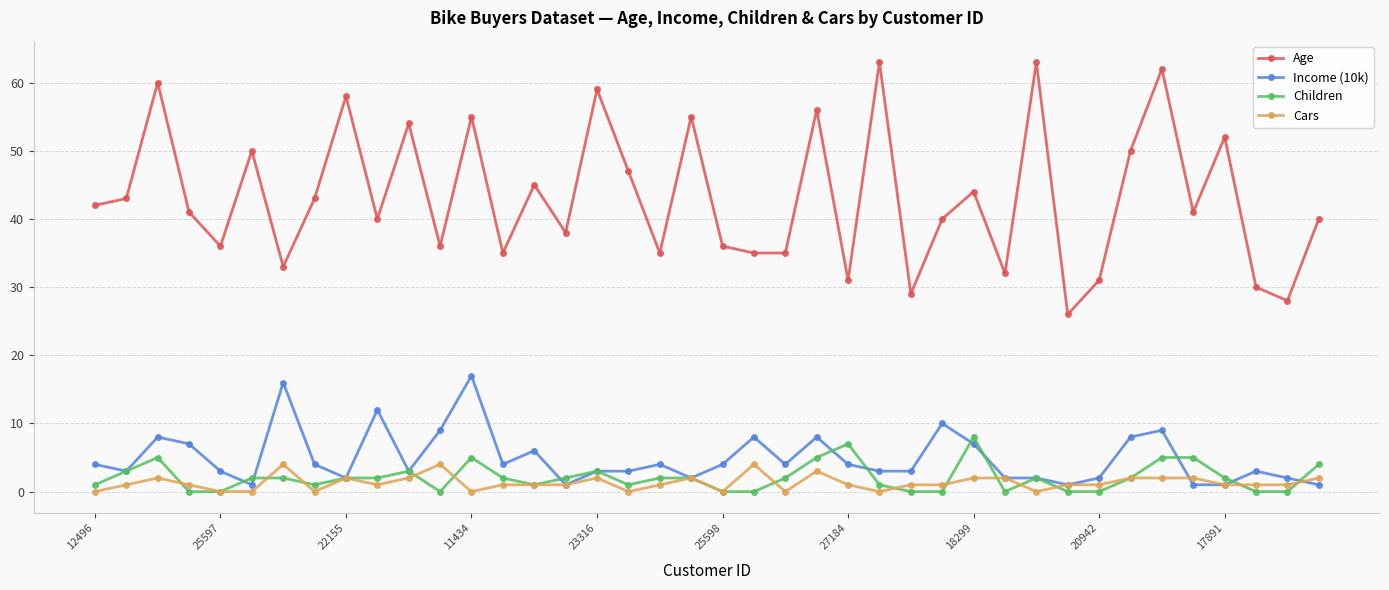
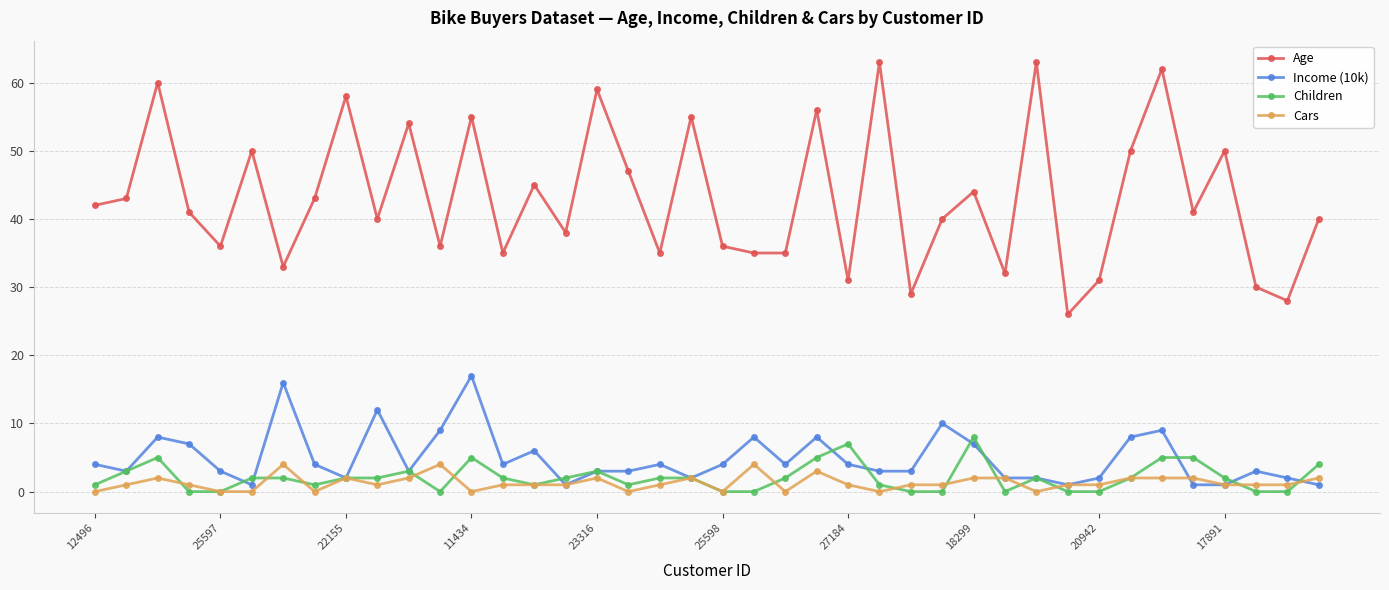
  {
    "Age": {
      "12496": 42,
      "25597": 36,
      "22155": 58,
      "11434": 55,
      "23316": 59,
      "25598": 36,
      "27184": 31,
      "18299": 44,
      "20942": 31,
-     "17891": 52
+     "17891": 50
    },
    "Income (10k)": {
      "12496": 4,
      "25597": 3,
      "11434": 17,
      "25598": 4,
      "27184": 4,
      "18299": 7,
      "20942": 2
    },
    "Children": {
      "12496": 1,
      "11434": 5,
      "27184": 7,
      "18299": 8,
      "20942": 0,
      "17891": 2
    },
    "Cars": {
      "12496": 0,
      "11434": 0,
      "23316": 2,
      "27184": 1,
      "18299": 2,
      "20942": 1
    }
  }
